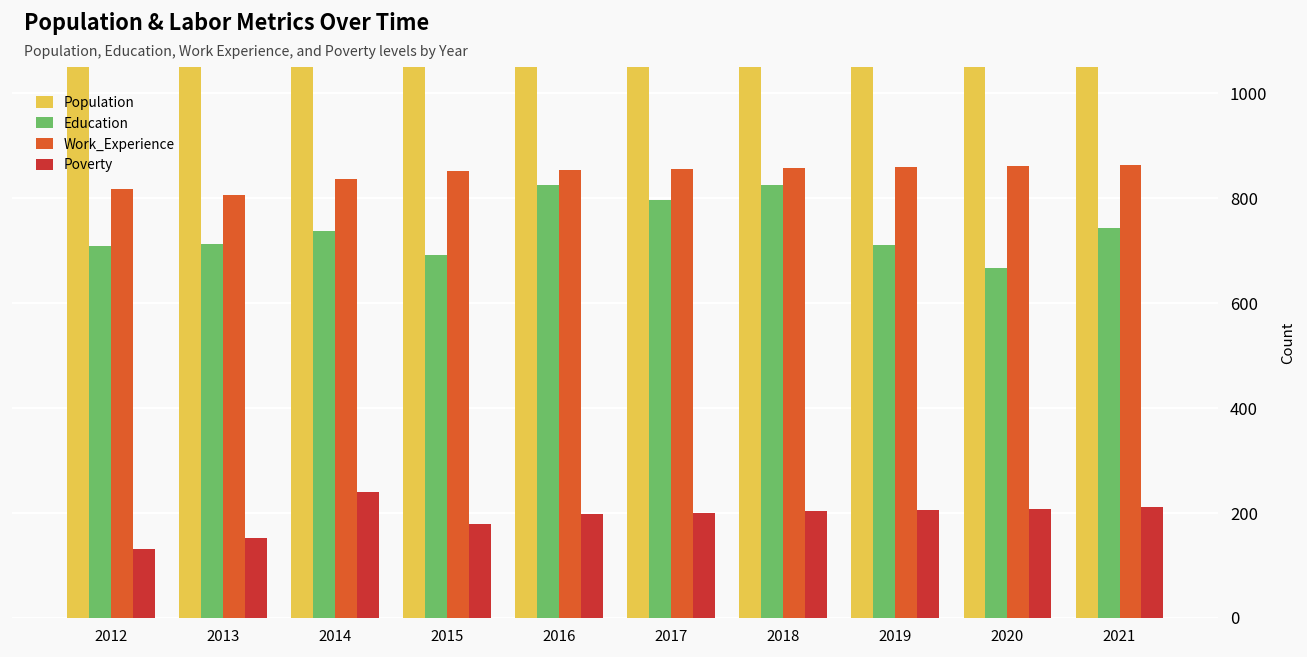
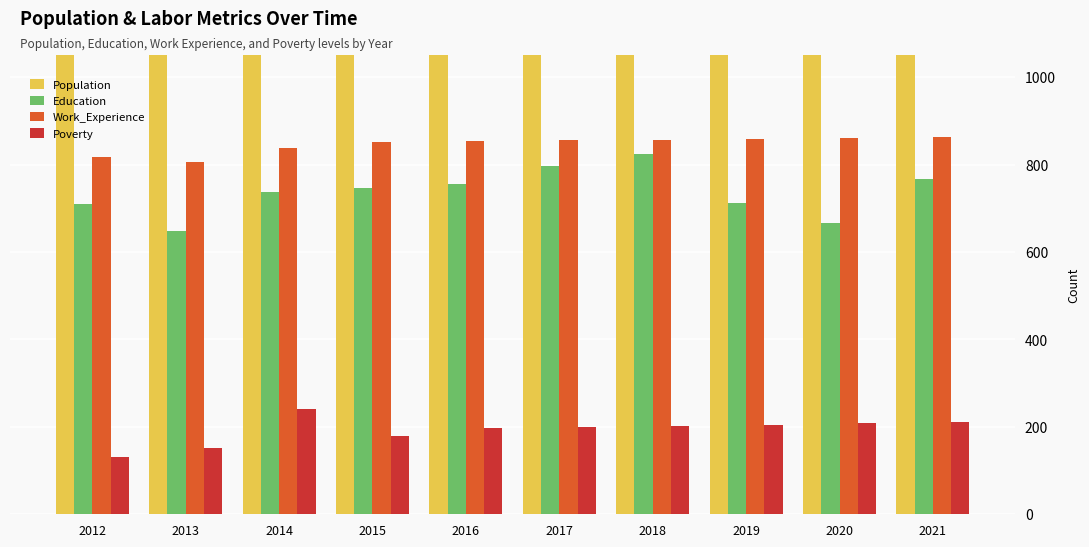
  {
    "Education": {
      "2012": 710,
-     "2013": 710,
+     "2013": 650,
      "2014": 740,
-     "2015": 690,
-     "2016": 820,
+     "2015": 750,
+     "2016": 760,
      "2017": 800,
      "2018": 830,
      "2019": 710,
      "2020": 670,
-     "2021": 740
+     "2021": 770
    }
  }
